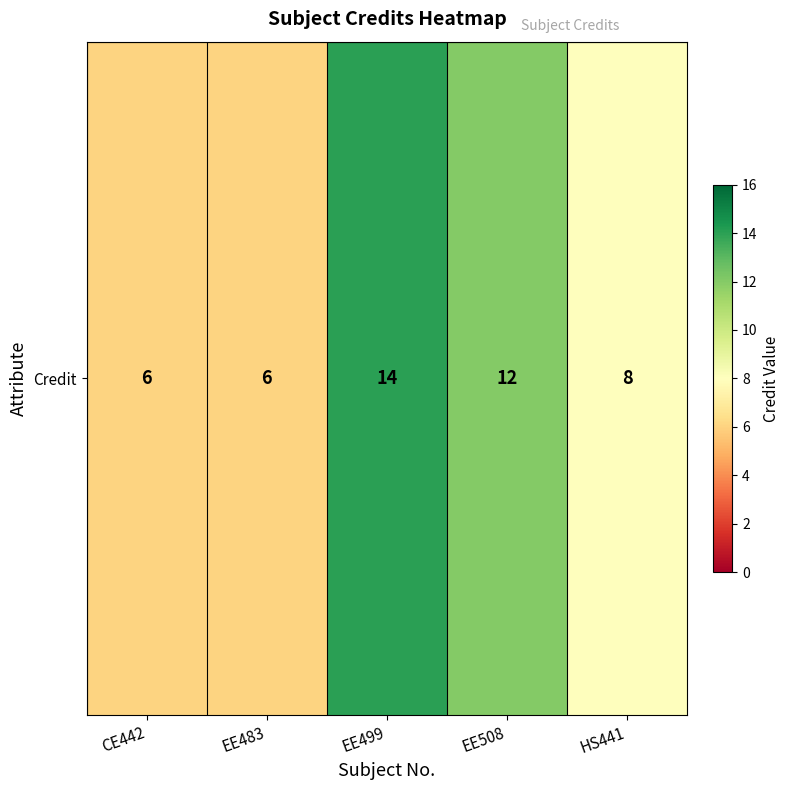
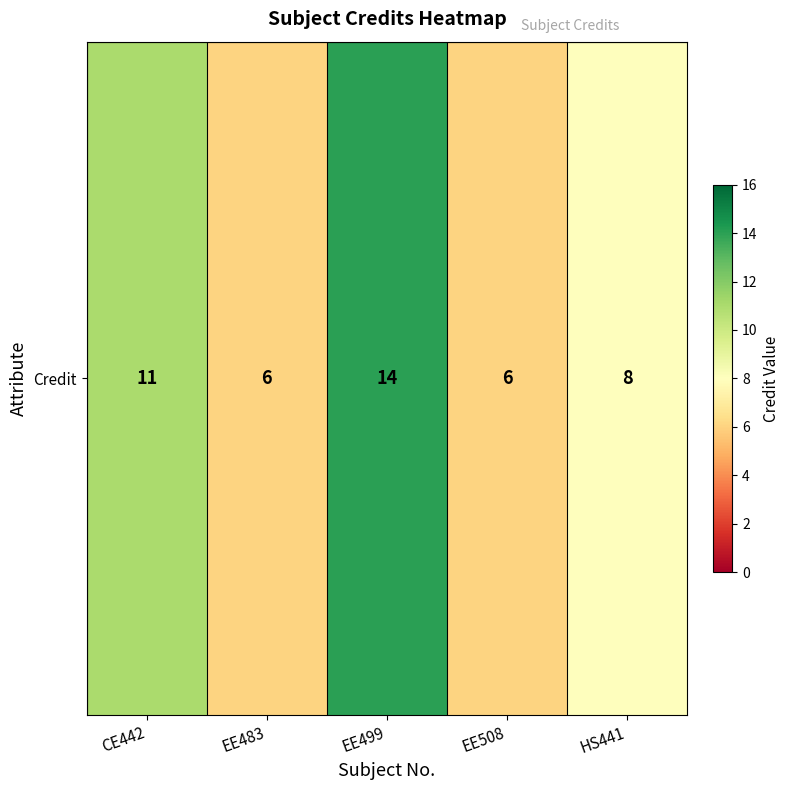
  {
    "Credit": {
-     "CE442": 6,
+     "CE442": 11,
      "EE483": 6,
      "EE499": 14,
-     "EE508": 12,
+     "EE508": 6,
      "HS441": 8
    }
  }
